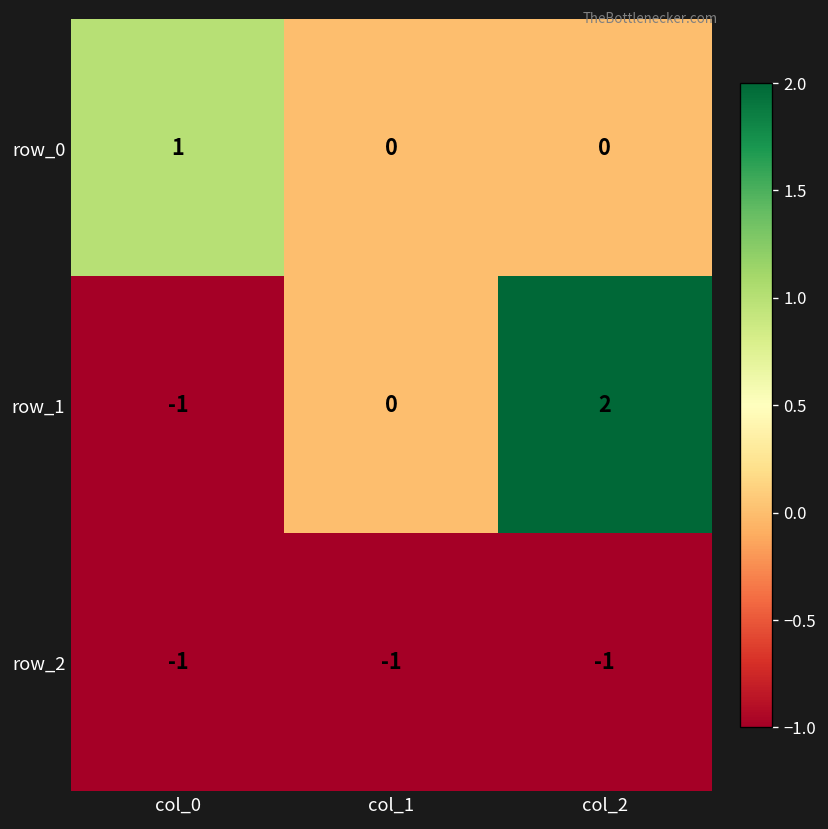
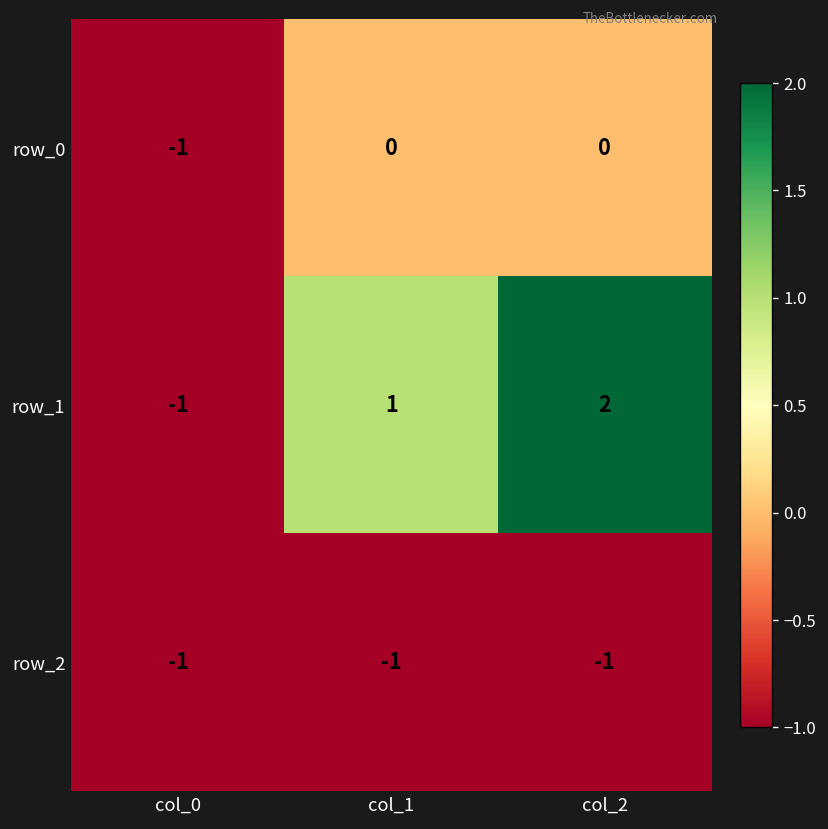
  {
    "row_0": {
-     "col_0": 1,
+     "col_0": -1,
      "col_1": 0,
      "col_2": 0
    },
    "row_1": {
      "col_0": -1,
-     "col_1": 0,
+     "col_1": 1,
      "col_2": 2
    },
    "row_2": {
      "col_0": -1,
      "col_1": -1,
      "col_2": -1
    }
  }
